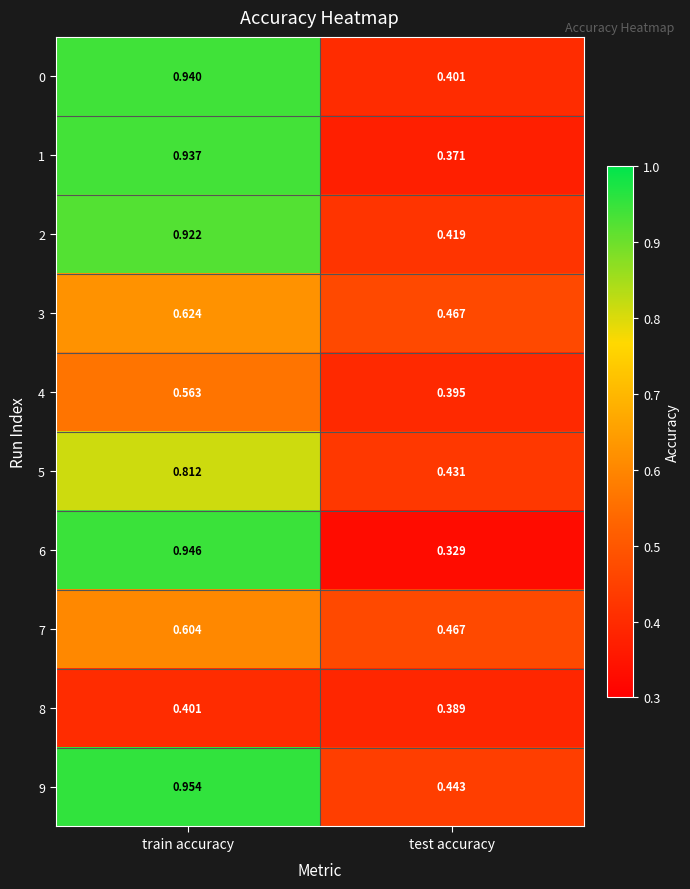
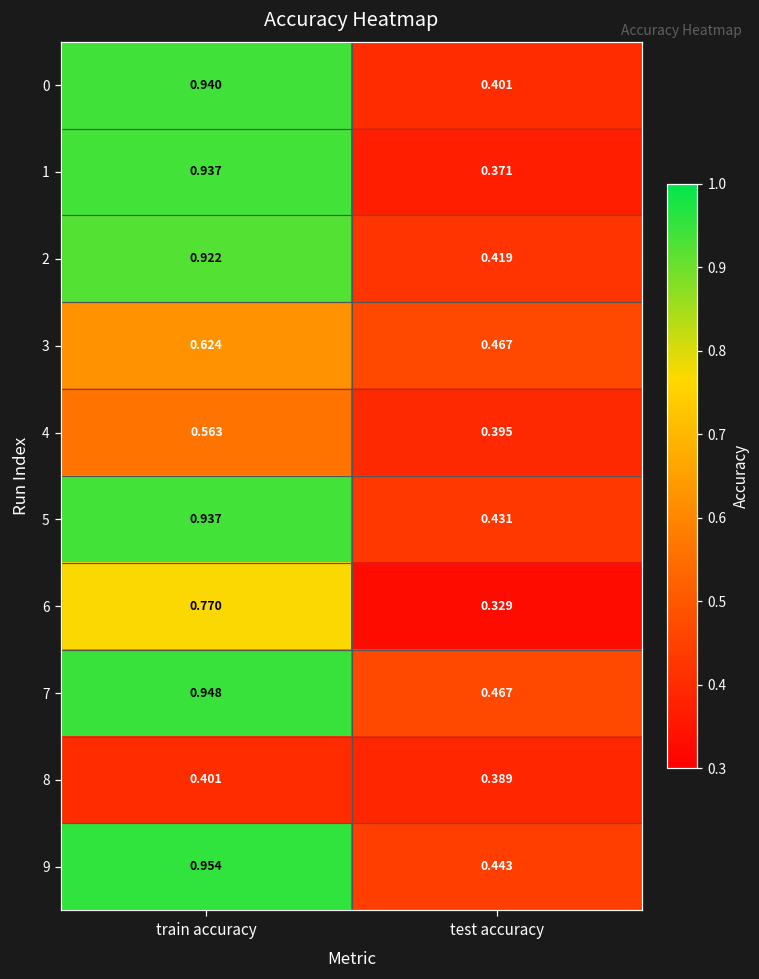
  {
    "0": {
      "train accuracy": 0.940,
      "test accuracy": 0.401
    },
    "1": {
      "train accuracy": 0.937,
      "test accuracy": 0.371
    },
    "2": {
      "train accuracy": 0.922,
      "test accuracy": 0.419
    },
    "3": {
      "train accuracy": 0.624,
      "test accuracy": 0.467
    },
    "4": {
      "train accuracy": 0.563,
      "test accuracy": 0.395
    },
    "5": {
-     "train accuracy": 0.812,
+     "train accuracy": 0.937,
      "test accuracy": 0.431
    },
    "6": {
-     "train accuracy": 0.946,
+     "train accuracy": 0.770,
      "test accuracy": 0.329
    },
    "7": {
-     "train accuracy": 0.604,
+     "train accuracy": 0.948,
      "test accuracy": 0.467
    },
    "8": {
      "train accuracy": 0.401,
      "test accuracy": 0.389
    },
    "9": {
      "train accuracy": 0.954,
      "test accuracy": 0.443
    }
  }
